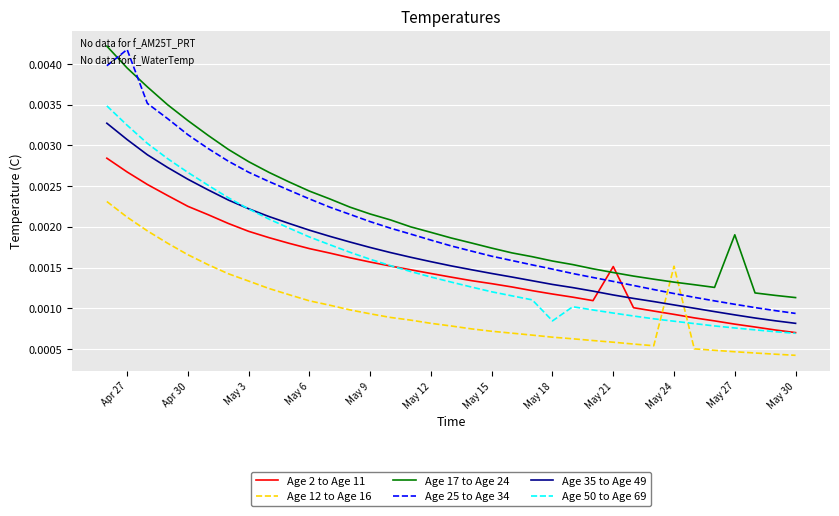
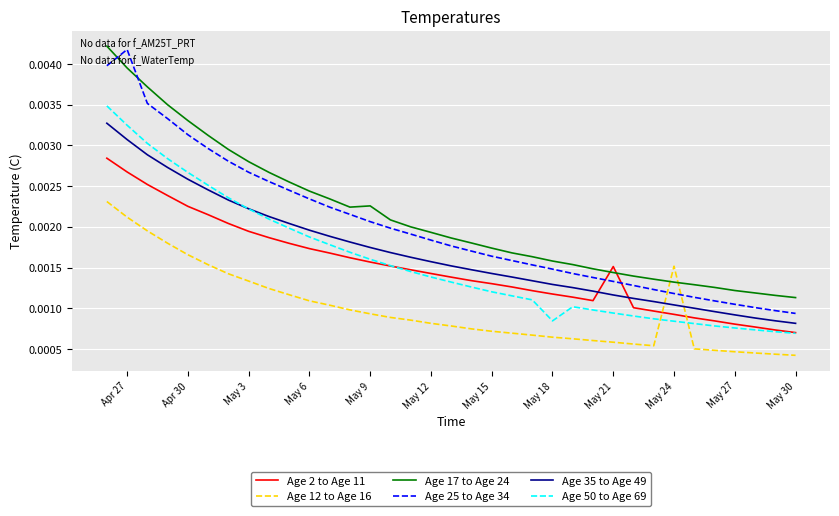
  {
    "Age 2 to Age 11": {
      "Apr 27": 0.0027,
      "Apr 30": 0.0023,
      "May 3": 0.0019,
      "May 6": 0.0017,
      "May 9": 0.0016,
      "May 12": 0.0014,
      "May 15": 0.0013,
      "May 18": 0.0012,
      "May 21": 0.0015,
      "May 24": 0.0009,
      "May 27": 0.0008
    },
    "Age 12 to Age 16": {
      "Apr 27": 0.0021,
      "Apr 30": 0.0017,
      "May 3": 0.0013,
      "May 6": 0.0011,
      "May 9": 0.0009,
      "May 12": 0.0008,
      "May 15": 0.0007,
      "May 18": 0.0006,
      "May 21": 0.0006,
      "May 24": 0.0015,
      "May 27": 0.0005,
      "May 30": 0.0004
    },
    "Age 17 to Age 24": {
      "Apr 27": 0.0040,
      "Apr 30": 0.0033,
      "May 3": 0.0028,
      "May 6": 0.0024,
-     "May 9": 0.0022,
+     "May 9": 0.0023,
      "May 12": 0.0019,
      "May 15": 0.0017,
      "May 18": 0.0016,
      "May 21": 0.0014,
      "May 24": 0.0013,
-     "May 27": 0.0019,
+     "May 27": 0.0012,
      "May 30": 0.0011
    },
    "Age 25 to Age 34": {
      "Apr 27": 0.0042,
      "Apr 30": 0.0031,
      "May 3": 0.0027,
      "May 6": 0.0023,
      "May 9": 0.0021,
      "May 12": 0.0018,
      "May 15": 0.0016,
      "May 18": 0.0015,
      "May 21": 0.0013,
      "May 24": 0.0012,
      "May 27": 0.0010,
      "May 30": 0.0009
    },
    "Age 35 to Age 49": {
      "Apr 27": 0.0031,
      "Apr 30": 0.0026,
      "May 6": 0.0020,
      "May 9": 0.0017,
      "May 12": 0.0016,
      "May 15": 0.0014,
      "May 18": 0.0013,
      "May 21": 0.0012,
      "May 24": 0.0010,
      "May 27": 0.0009,
      "May 30": 0.0008
    },
    "Age 50 to Age 69": {
      "Apr 27": 0.0032,
      "Apr 30": 0.0027,
      "May 6": 0.0019,
      "May 9": 0.0016,
      "May 12": 0.0014,
      "May 15": 0.0012,
      "May 18": 0.0008,
      "May 21": 0.0009,
      "May 24": 0.0008,
      "May 27": 0.0008
    }
  }
